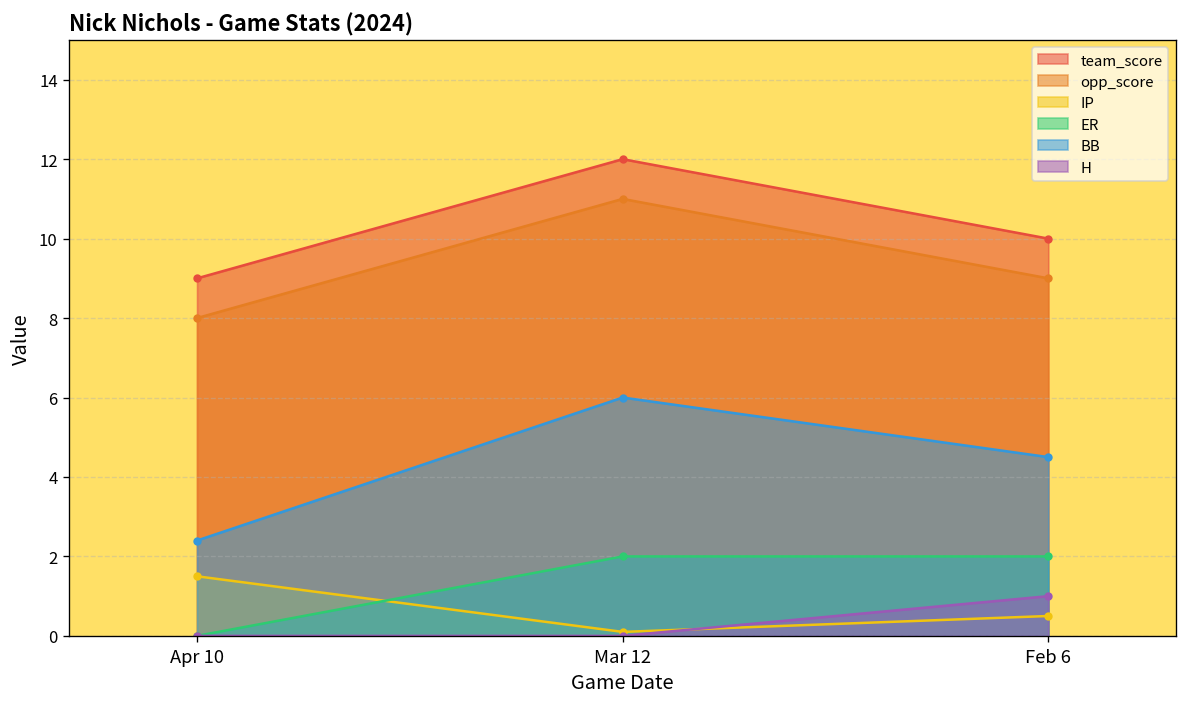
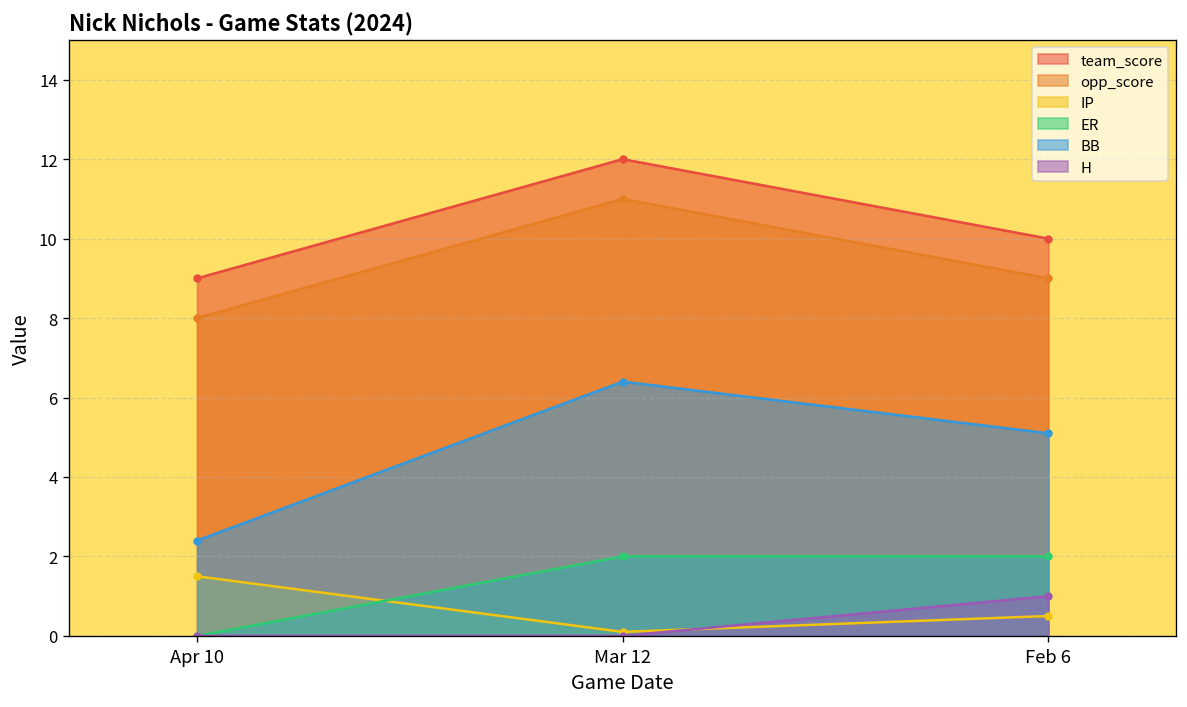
  {
    "IP": {
      "Apr 10": 1.5,
      "Mar 12": 0.1,
      "Feb 6": 0.5
    },
    "ER": {
      "Mar 12": 2.0,
      "Feb 6": 2.0
    },
    "BB": {
      "Apr 10": 2.4,
-     "Mar 12": 6.0,
-     "Feb 6": 4.5
+     "Mar 12": 6.4,
+     "Feb 6": 5.1
    },
    "H": {
      "Mar 12": 0.0,
      "Feb 6": 1.0
    }
  }
